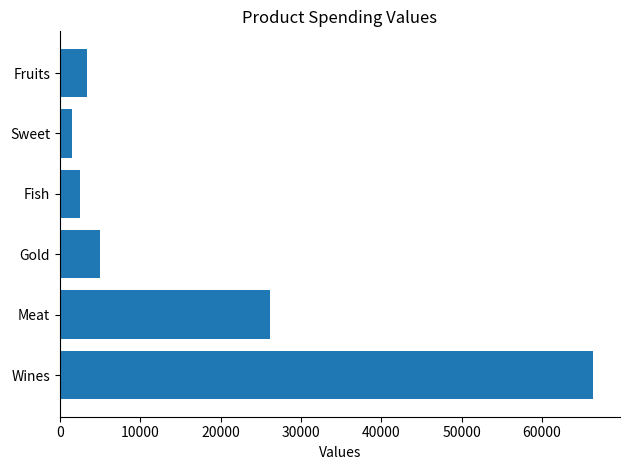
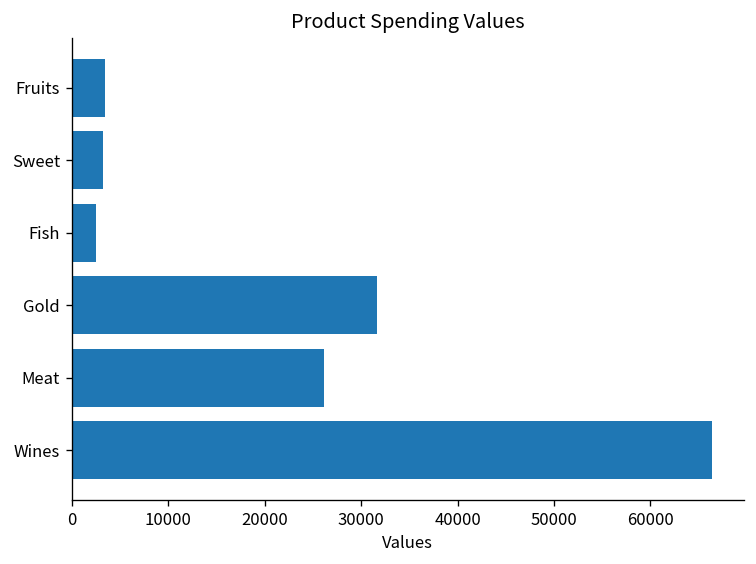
  {
    "Fruits": 3000,
-   "Sweet": 2000,
+   "Sweet": 3000,
    "Fish": 3000,
-   "Gold": 5000,
+   "Gold": 32000,
    "Meat": 26000,
    "Wines": 66000
  }
